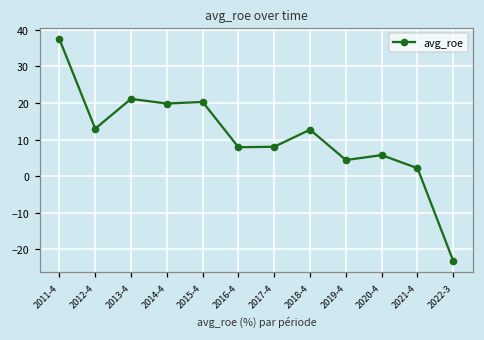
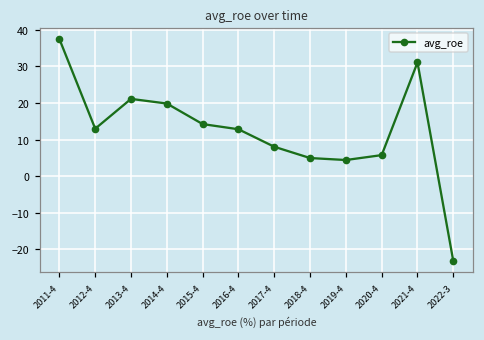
  {
    "2011-4": 37,
    "2012-4": 13,
    "2013-4": 21,
    "2014-4": 20,
-   "2015-4": 20,
-   "2016-4": 8,
+   "2015-4": 14,
+   "2016-4": 13,
    "2017-4": 8,
-   "2018-4": 13,
+   "2018-4": 5,
    "2019-4": 4,
    "2020-4": 6,
-   "2021-4": 2,
+   "2021-4": 31,
    "2022-3": -23
  }
